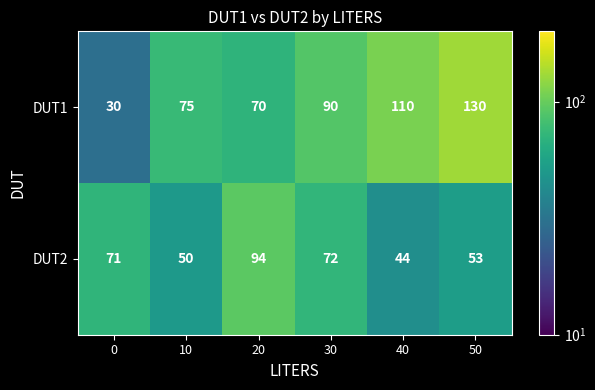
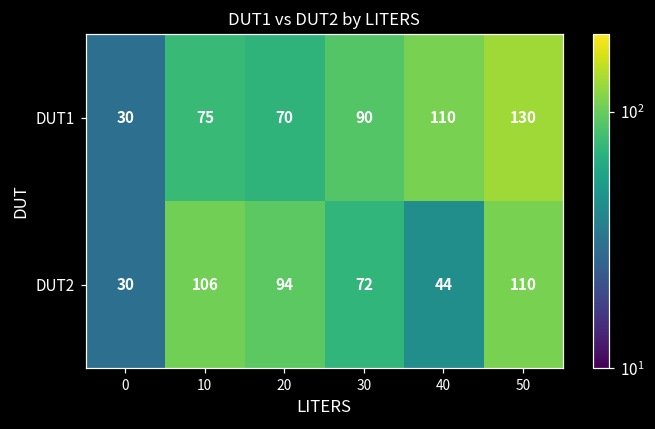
  {
    "DUT1": {
      "0": 30,
      "10": 75,
      "20": 70,
      "30": 90,
      "40": 110,
      "50": 130
    },
    "DUT2": {
-     "0": 71,
-     "10": 50,
+     "0": 30,
+     "10": 106,
      "20": 94,
      "30": 72,
      "40": 44,
-     "50": 53
+     "50": 110
    }
  }
